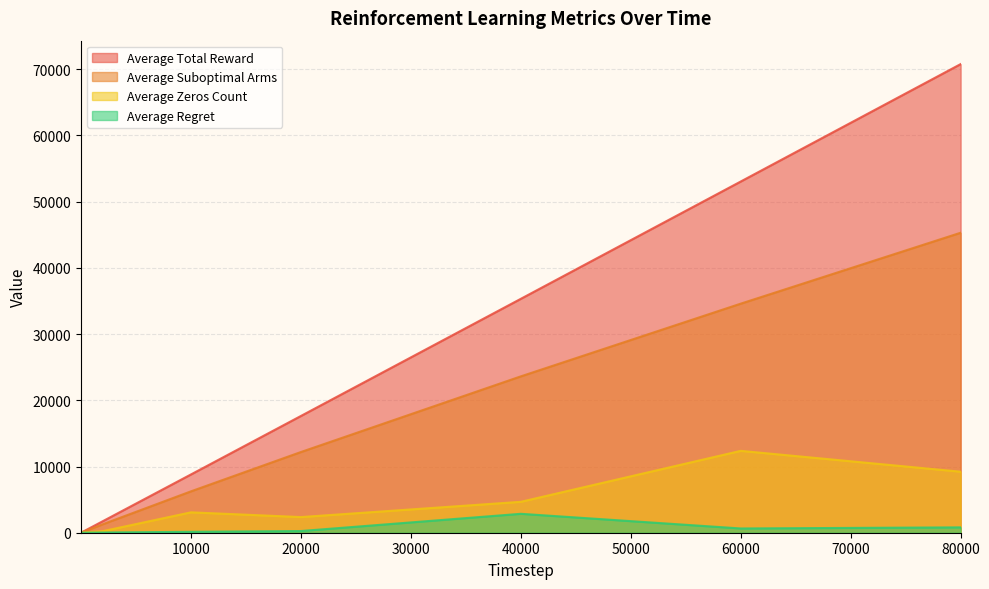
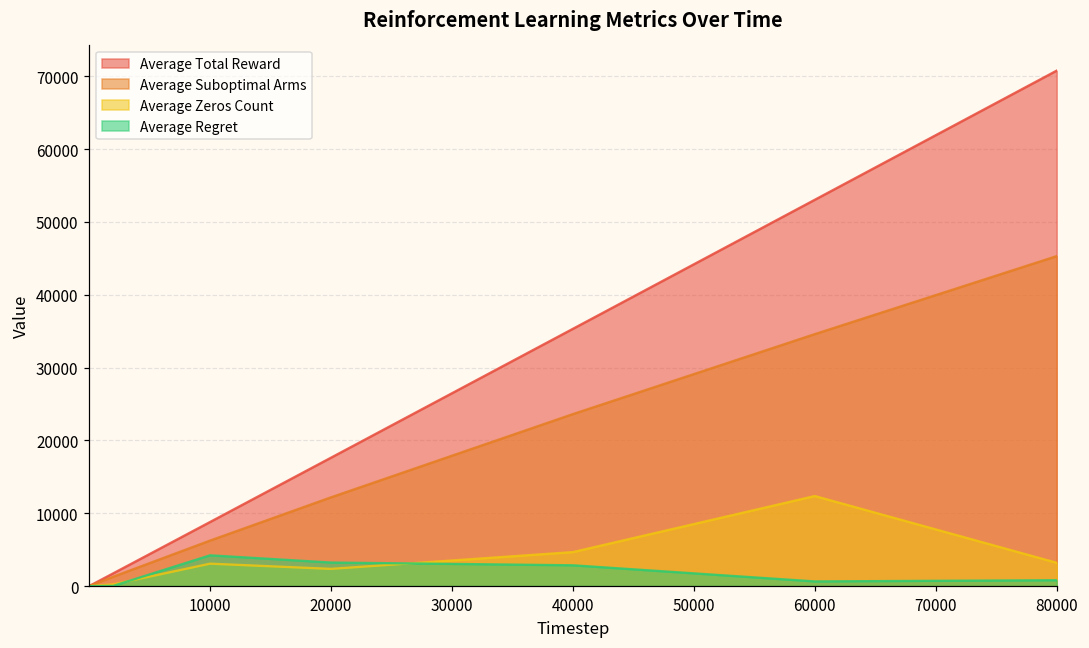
  {
    "Average Zeros Count": {
      "10000": 3000,
      "20000": 2000,
      "40000": 5000,
      "60000": 12000,
-     "80000": 9000
+     "80000": 3000
    },
    "Average Regret": {
-     "10000": 0,
-     "20000": 0,
+     "10000": 4000,
+     "20000": 3000,
      "40000": 3000,
      "60000": 1000,
      "80000": 1000
    }
  }
